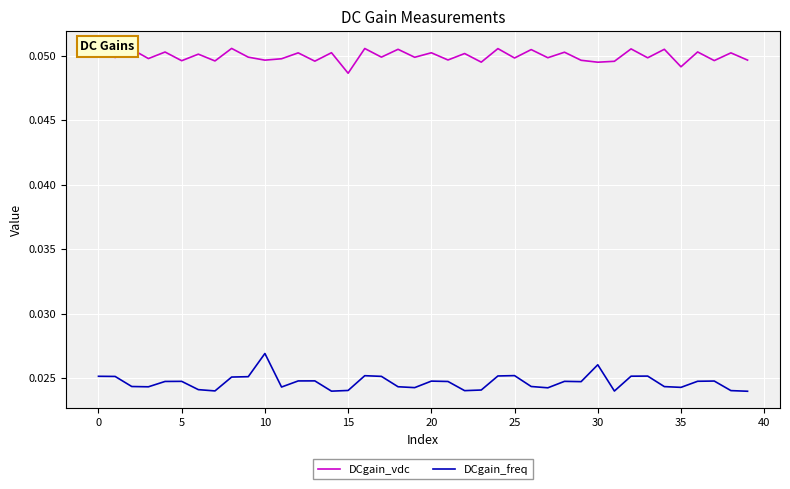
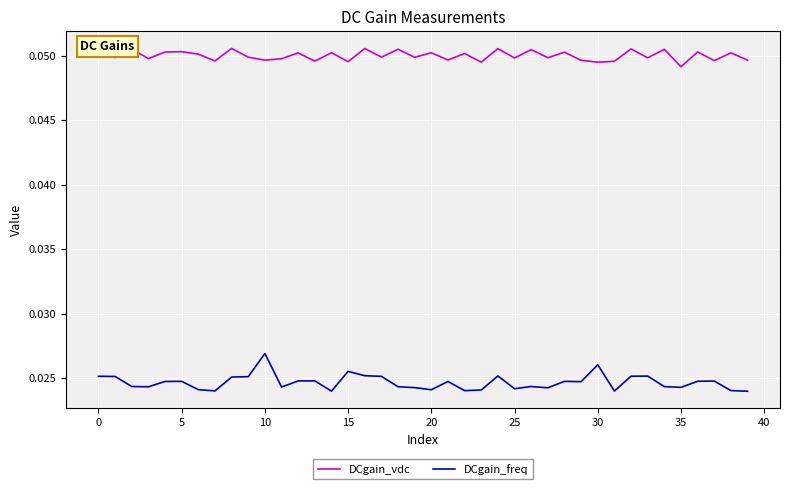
  {
    "DCgain_vdc": {
-     "5": 0.0496,
+     "5": 0.0503,
      "10": 0.0497,
-     "15": 0.0487,
+     "15": 0.0496,
      "20": 0.0503,
      "25": 0.0498,
      "30": 0.0495,
      "35": 0.0492
    },
    "DCgain_freq": {
      "0": 0.0251,
      "5": 0.0247,
      "10": 0.0269,
-     "15": 0.0240,
-     "20": 0.0248,
-     "25": 0.0252,
+     "15": 0.0255,
+     "20": 0.0241,
+     "25": 0.0242,
      "30": 0.0260,
      "35": 0.0243
    }
  }
